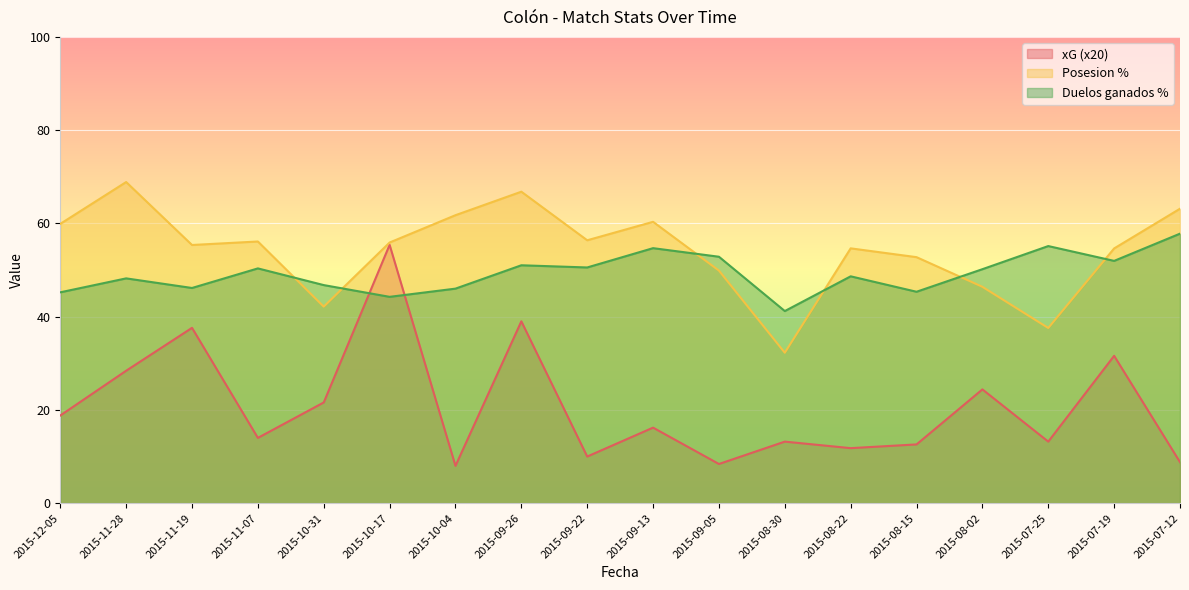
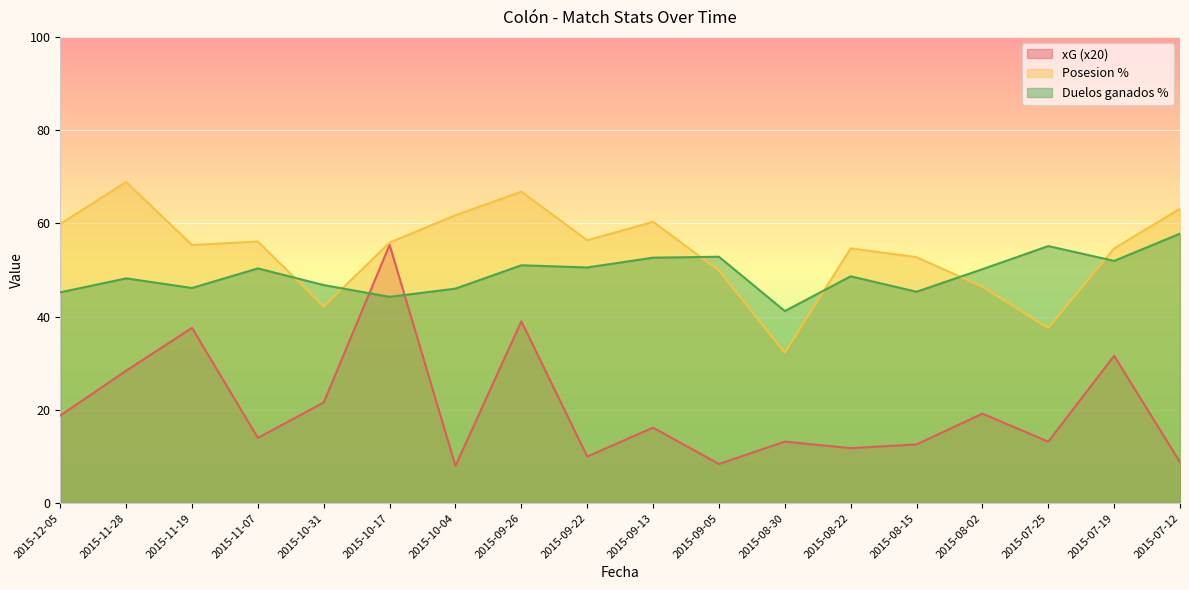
  {
    "xG (x20)": {
      "2015-12-05": 19,
      "2015-11-28": 28,
      "2015-11-19": 38,
      "2015-11-07": 14,
      "2015-10-31": 22,
      "2015-10-04": 8,
      "2015-09-26": 39,
      "2015-09-22": 10,
      "2015-09-13": 16,
      "2015-09-05": 8,
      "2015-08-30": 13,
      "2015-08-22": 12,
      "2015-08-15": 13,
-     "2015-08-02": 24,
+     "2015-08-02": 19,
      "2015-07-25": 13,
      "2015-07-19": 32,
      "2015-07-12": 9
    },
    "Posesion %": {
      "2015-12-05": 60,
      "2015-11-28": 69,
      "2015-11-19": 55,
      "2015-11-07": 56,
      "2015-10-31": 42,
      "2015-10-04": 62,
      "2015-09-26": 67,
      "2015-09-22": 56,
      "2015-09-13": 60,
      "2015-09-05": 50,
      "2015-08-30": 32,
      "2015-08-22": 55,
      "2015-08-15": 53,
      "2015-08-02": 46,
      "2015-07-25": 38,
      "2015-07-19": 55,
      "2015-07-12": 63
    },
    "Duelos ganados %": {
      "2015-12-05": 45,
      "2015-11-28": 48,
      "2015-11-19": 46,
      "2015-11-07": 50,
      "2015-10-31": 47,
      "2015-10-17": 44,
      "2015-10-04": 46,
      "2015-09-26": 51,
      "2015-09-22": 51,
-     "2015-09-13": 55,
+     "2015-09-13": 53,
      "2015-09-05": 53,
      "2015-08-30": 41,
      "2015-08-22": 49,
      "2015-08-15": 45,
      "2015-08-02": 50,
      "2015-07-25": 55,
      "2015-07-19": 52,
      "2015-07-12": 58
    }
  }
